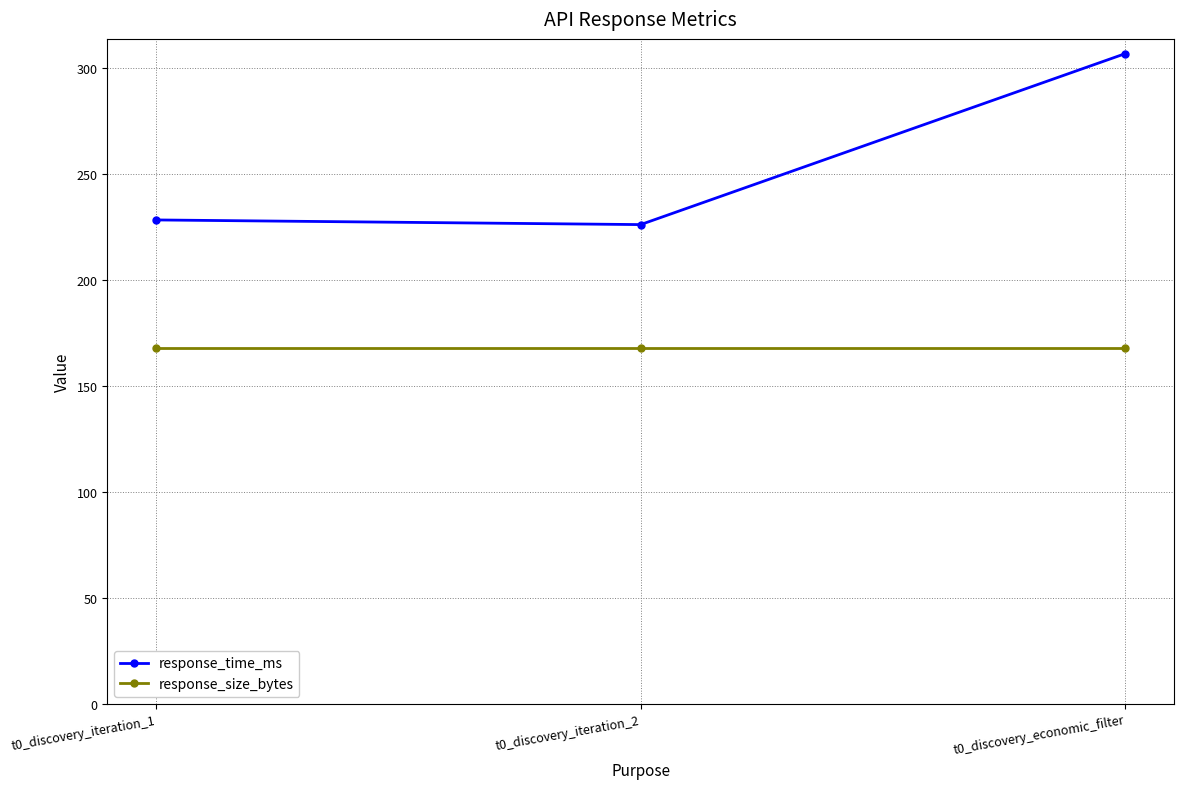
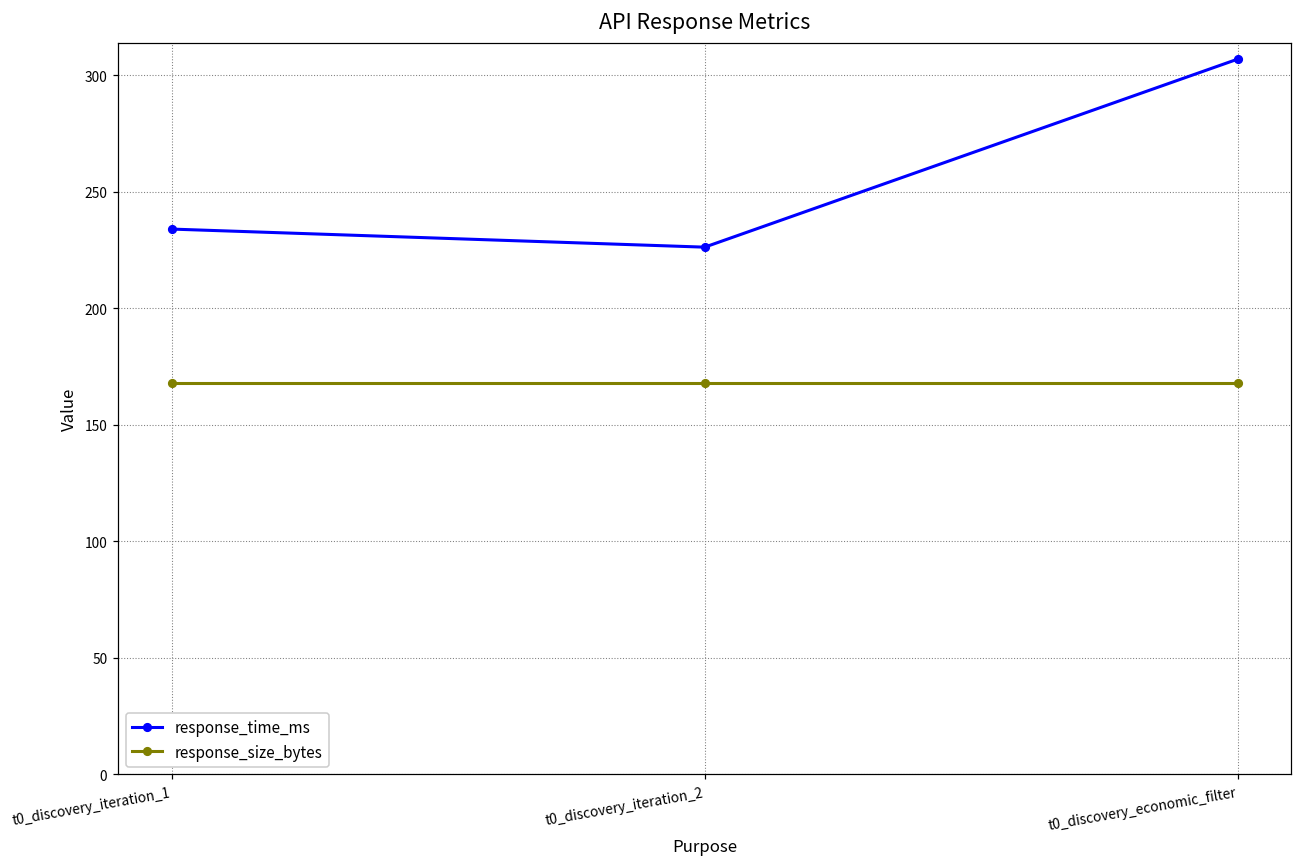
  {
    "response_time_ms": {
-     "t0_discovery_iteration_1": 228,
+     "t0_discovery_iteration_1": 234,
      "t0_discovery_iteration_2": 226,
      "t0_discovery_economic_filter": 307
    },
    "response_size_bytes": {
      "t0_discovery_iteration_1": 168,
      "t0_discovery_iteration_2": 168,
      "t0_discovery_economic_filter": 168
    }
  }
